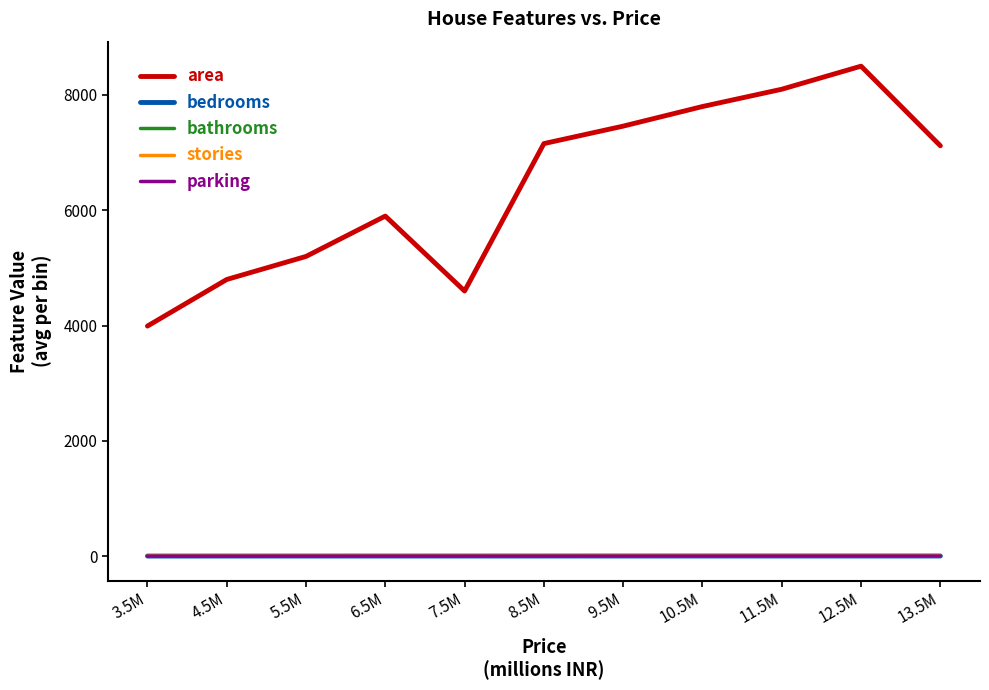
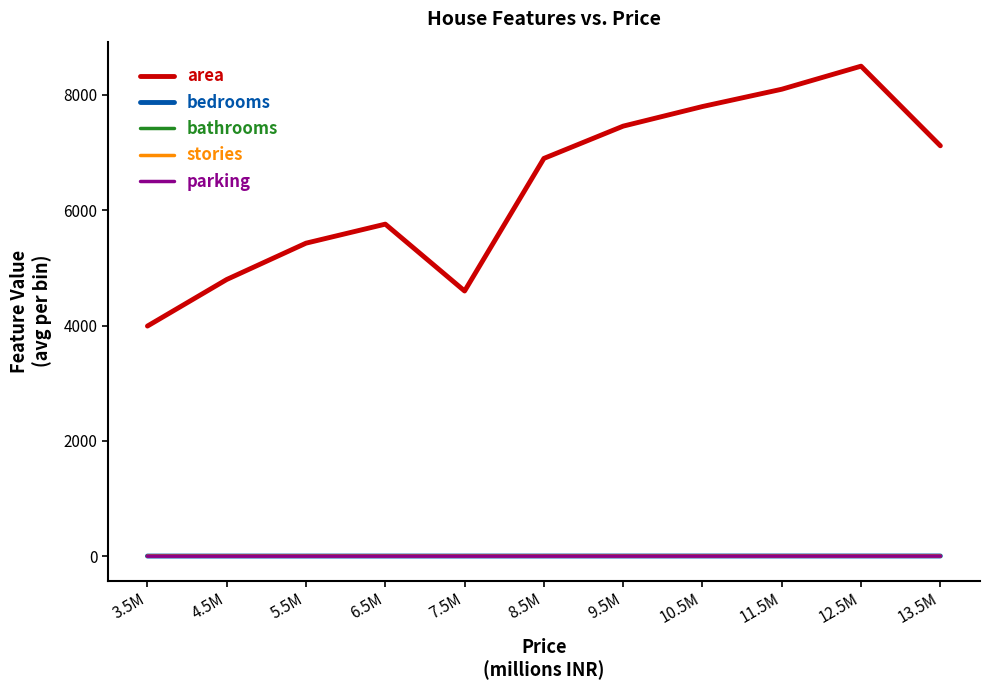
  {
    "area": {
      "3.5M": 4000,
      "4.5M": 4800,
-     "5.5M": 5200,
-     "6.5M": 5900,
+     "5.5M": 5400,
+     "6.5M": 5800,
      "7.5M": 4600,
-     "8.5M": 7200,
+     "8.5M": 6900,
      "9.5M": 7500,
      "10.5M": 7800,
      "11.5M": 8100,
      "12.5M": 8500,
      "13.5M": 7100
    },
    "parking": {
      "3.5M": 0,
      "4.5M": 0,
      "5.5M": 0,
      "6.5M": 0,
      "7.5M": 0,
      "8.5M": 0,
      "9.5M": 0,
      "10.5M": 0,
      "11.5M": 0,
      "12.5M": 0,
      "13.5M": 0
    }
  }
